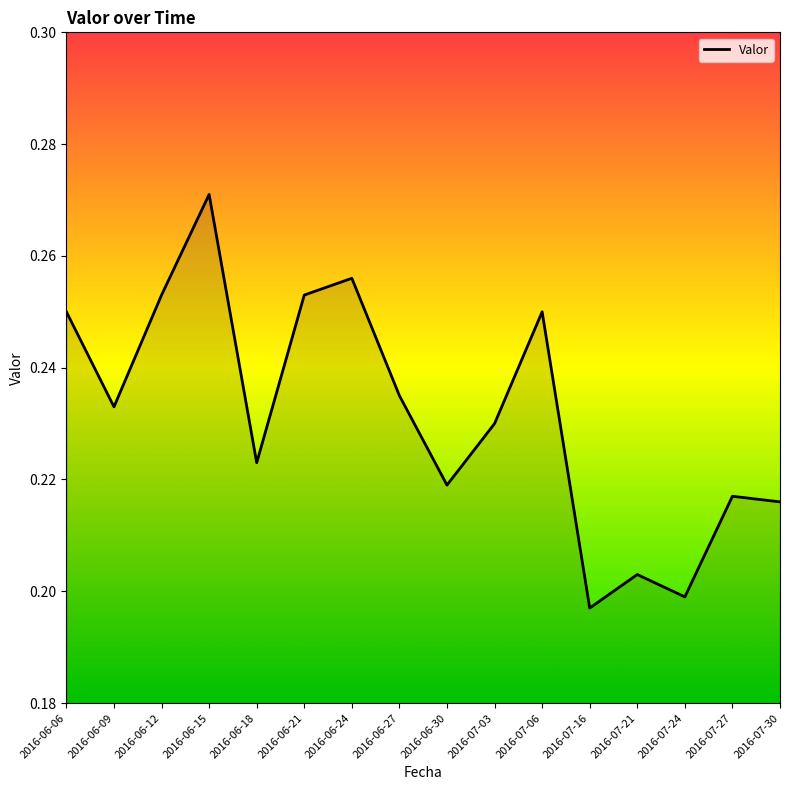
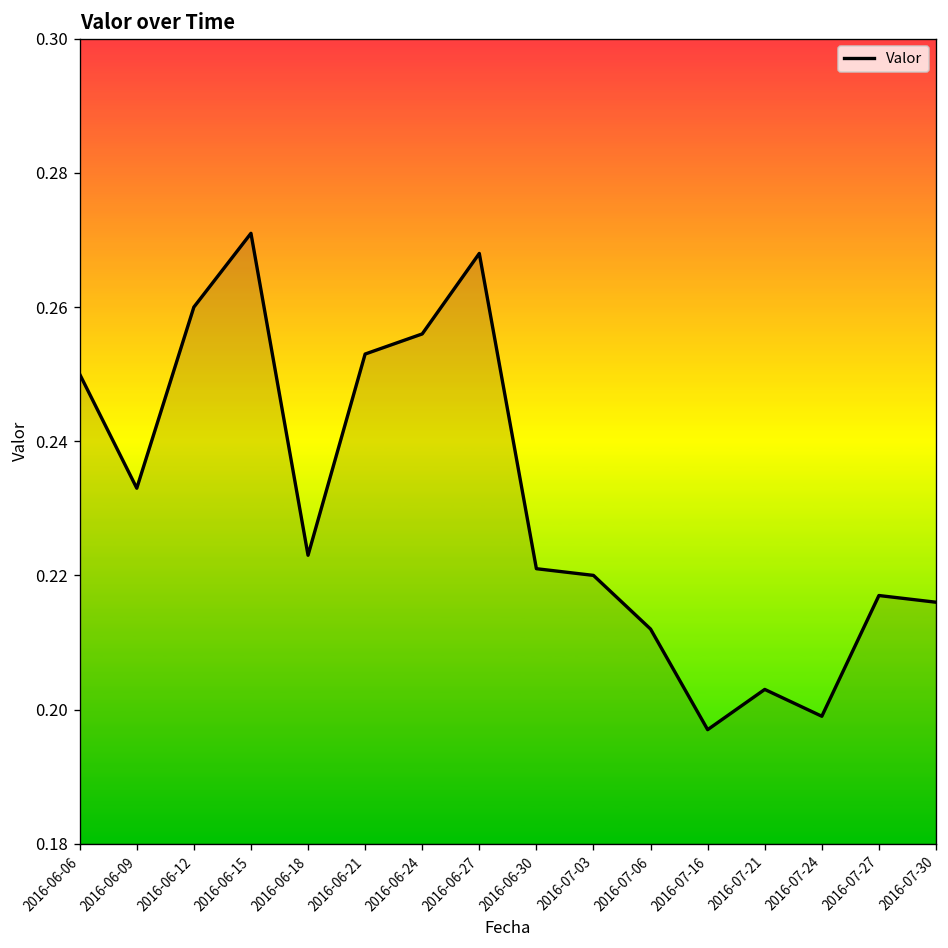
  {
    "2016-06-06": 0.250,
    "2016-06-09": 0.233,
-   "2016-06-12": 0.253,
+   "2016-06-12": 0.260,
    "2016-06-15": 0.271,
    "2016-06-18": 0.223,
    "2016-06-21": 0.253,
    "2016-06-24": 0.256,
-   "2016-06-27": 0.235,
-   "2016-06-30": 0.219,
-   "2016-07-03": 0.23,
-   "2016-07-06": 0.250,
+   "2016-06-27": 0.268,
+   "2016-06-30": 0.221,
+   "2016-07-03": 0.22,
+   "2016-07-06": 0.212,
    "2016-07-16": 0.197,
    "2016-07-21": 0.203,
    "2016-07-24": 0.199,
    "2016-07-27": 0.217,
    "2016-07-30": 0.216
  }
